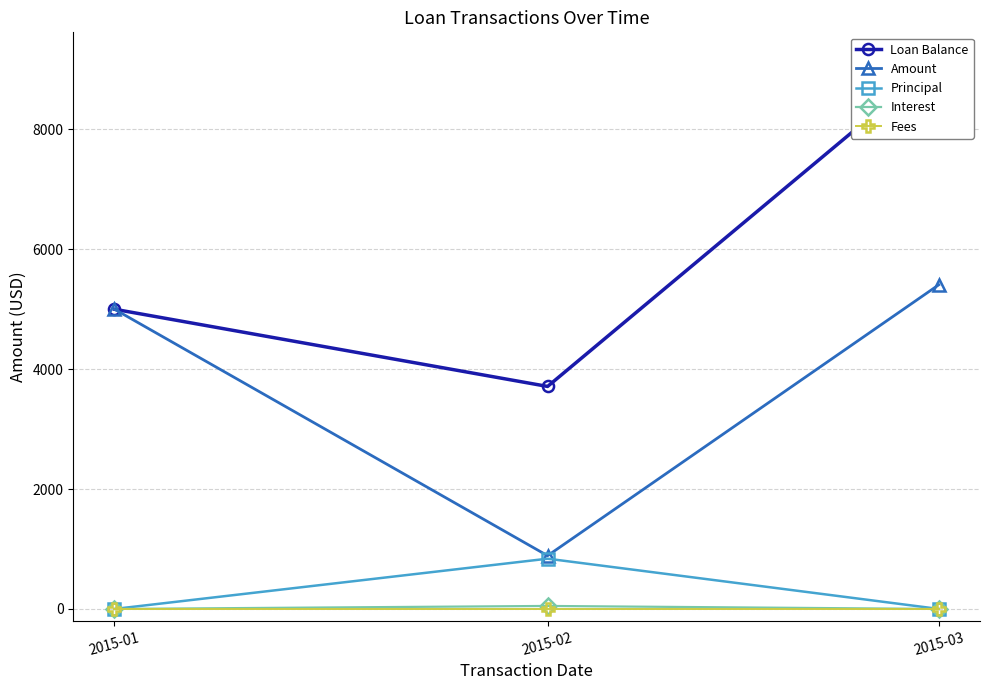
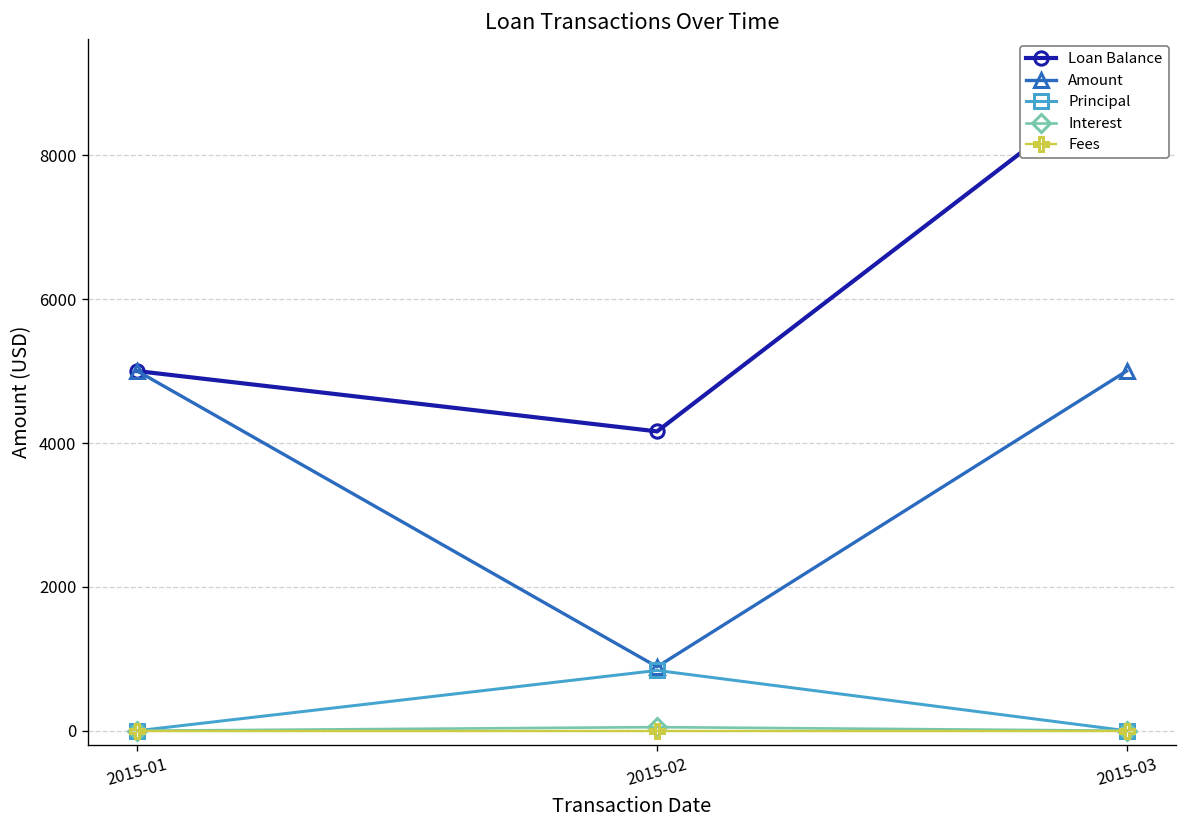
  {
    "Loan Balance": {
-     "2015-02": 3700
+     "2015-02": 4200
    },
    "Amount": {
      "2015-02": 900,
-     "2015-03": 5400
+     "2015-03": 5000
    },
    "Principal": {
      "2015-02": 800
    },
    "Interest": {
      "2015-02": 100
    },
    "Fees": {
      "2015-02": 0
    }
  }
